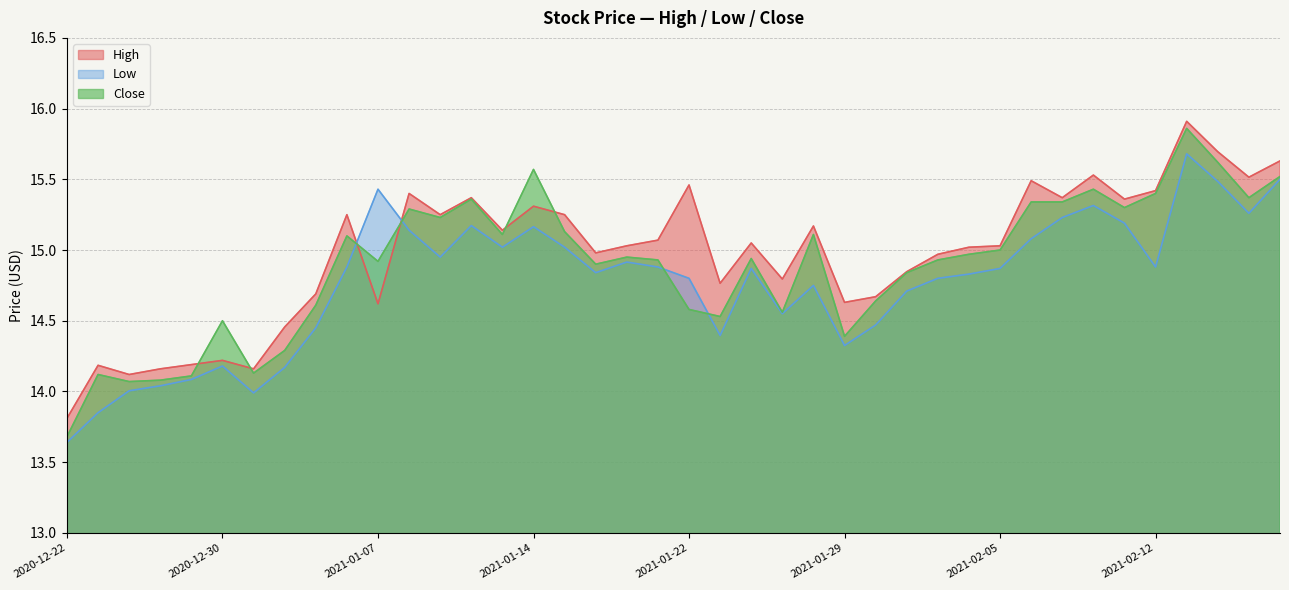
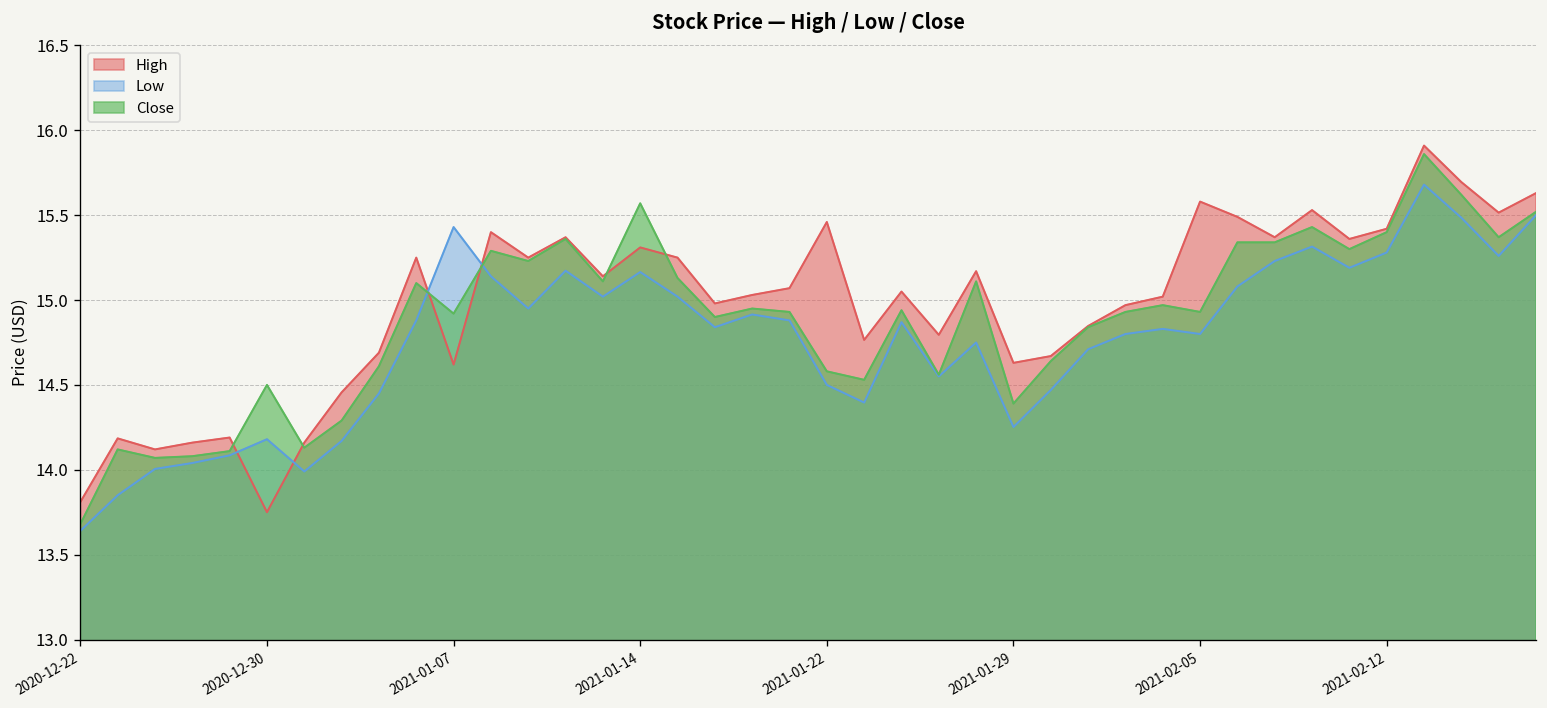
  {
    "High": {
      "2020-12-22": 13.81,
-     "2020-12-30": 14.22,
+     "2020-12-30": 13.75,
      "2021-01-07": 14.62,
      "2021-01-14": 15.31,
      "2021-01-22": 15.46,
      "2021-01-29": 14.63,
-     "2021-02-05": 15.03,
+     "2021-02-05": 15.58,
      "2021-02-12": 15.42
    },
    "Low": {
      "2020-12-22": 13.64,
      "2020-12-30": 14.18,
      "2021-01-07": 15.43,
      "2021-01-14": 15.17,
-     "2021-01-22": 14.8,
-     "2021-01-29": 14.33,
-     "2021-02-05": 14.87,
-     "2021-02-12": 14.88
+     "2021-01-22": 14.5,
+     "2021-01-29": 14.25,
+     "2021-02-05": 14.80,
+     "2021-02-12": 15.28
    },
    "Close": {
      "2020-12-22": 13.68,
      "2020-12-30": 14.50,
      "2021-01-07": 14.92,
      "2021-01-14": 15.57,
      "2021-01-22": 14.58,
      "2021-01-29": 14.39,
-     "2021-02-05": 15.00,
+     "2021-02-05": 14.93,
      "2021-02-12": 15.40
    }
  }
